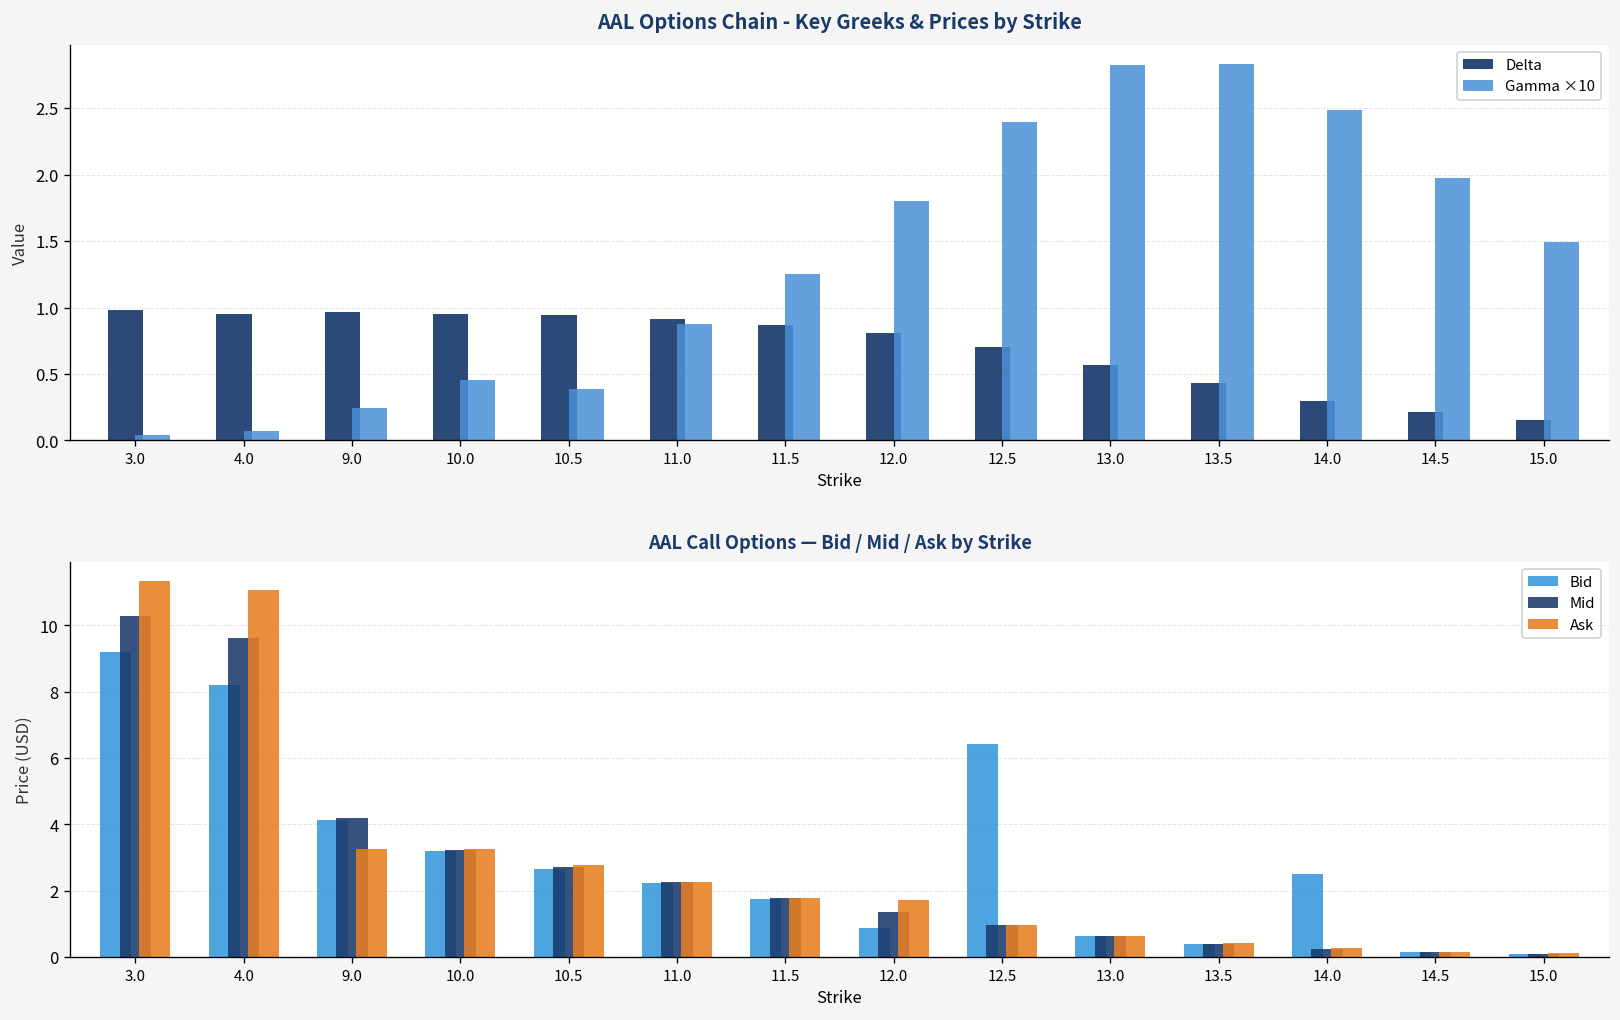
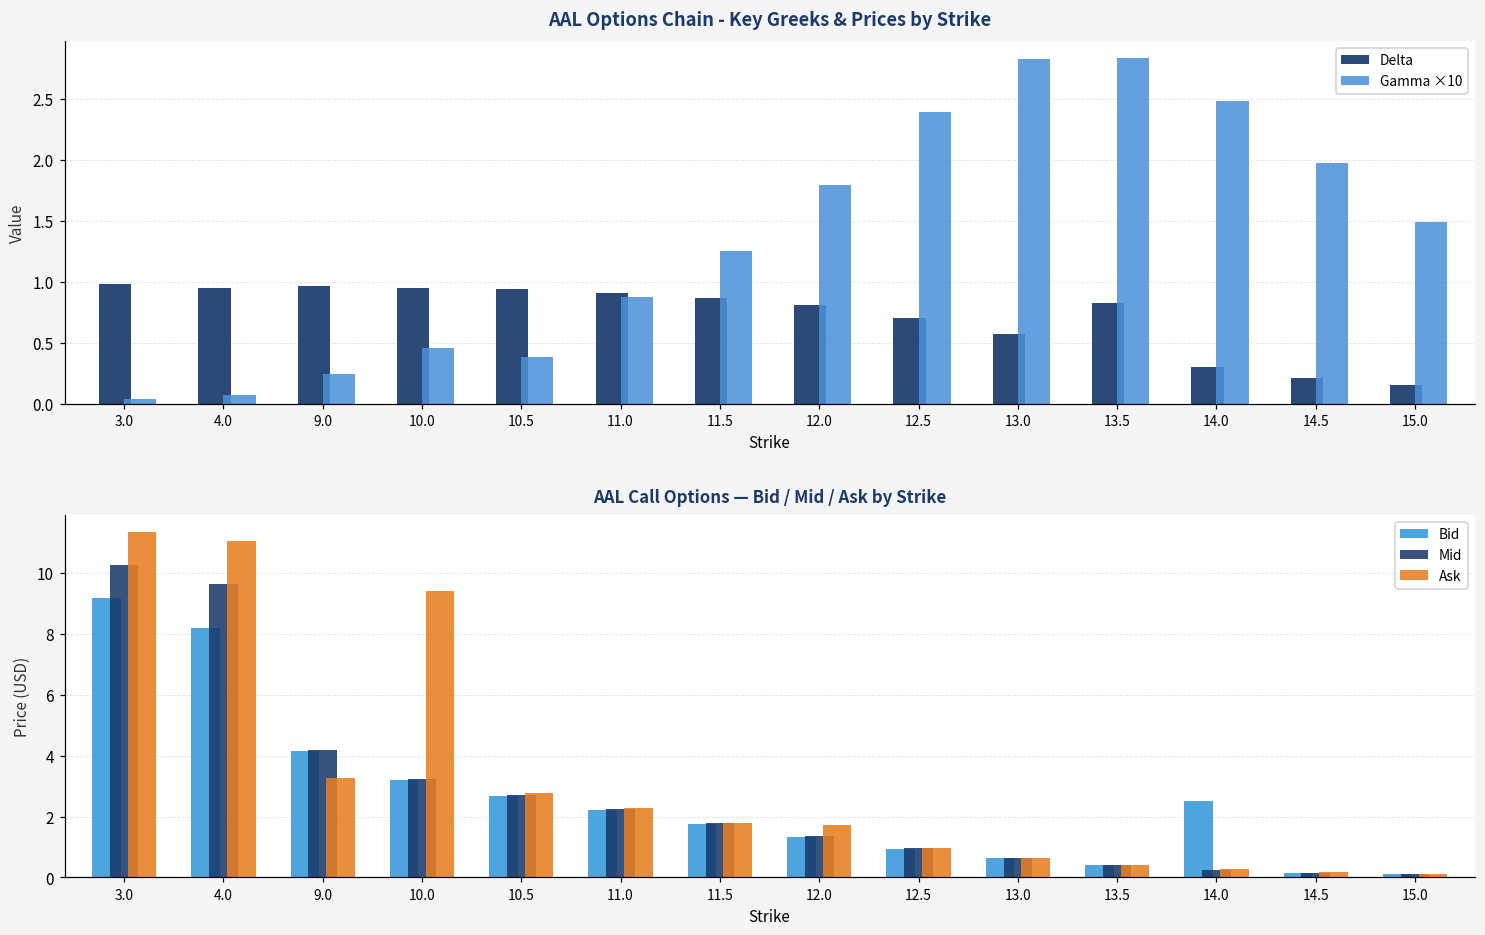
  {
    "AAL Options Chain - Key Greeks & Prices by Strike": {
      "Delta": {
        "3.0": 0.98,
        "4.0": 0.95,
        "9.0": 0.97,
        "10.0": 0.95,
        "10.5": 0.94,
        "11.0": 0.91,
        "11.5": 0.87,
        "12.0": 0.81,
        "12.5": 0.70,
        "13.0": 0.57,
-       "13.5": 0.43,
+       "13.5": 0.83,
        "14.0": 0.30,
        "14.5": 0.21,
        "15.0": 0.15
      },
      "Gamma ×10": {
        "3.0": 0.04,
        "4.0": 0.07,
        "9.0": 0.24,
        "10.0": 0.46,
        "10.5": 0.39,
        "11.0": 0.87,
        "11.5": 1.25,
        "12.0": 1.80,
        "12.5": 2.39,
        "13.0": 2.83,
        "13.5": 2.84,
        "14.0": 2.49,
        "14.5": 1.97,
        "15.0": 1.49
      }
    },
    "AAL Call Options — Bid / Mid / Ask by Strike": {
      "Bid": {
        "3.0": 9.2,
        "4.0": 8.2,
        "9.0": 4.2,
        "10.0": 3.2,
        "10.5": 2.7,
        "11.0": 2.2,
        "11.5": 1.8,
-       "12.0": 0.9,
-       "12.5": 6.4,
+       "12.0": 1.3,
+       "12.5": 0.9,
        "13.0": 0.6,
        "13.5": 0.4,
        "14.0": 2.5,
        "14.5": 0.2,
        "15.0": 0.1
      },
      "Mid": {
        "3.0": 10.3,
        "4.0": 9.6,
        "9.0": 4.2,
        "10.0": 3.2,
        "10.5": 2.7,
        "11.0": 2.3,
        "11.5": 1.8,
        "12.0": 1.4,
        "12.5": 1.0,
        "13.0": 0.6,
        "13.5": 0.4,
        "14.0": 0.3,
        "14.5": 0.2,
        "15.0": 0.1
      },
      "Ask": {
        "3.0": 11.4,
        "4.0": 11.1,
        "9.0": 3.3,
-       "10.0": 3.3,
+       "10.0": 9.4,
        "10.5": 2.8,
        "11.0": 2.3,
        "11.5": 1.8,
        "12.0": 1.7,
        "12.5": 1.0,
        "13.0": 0.7,
        "13.5": 0.4,
        "14.0": 0.3,
        "14.5": 0.2,
        "15.0": 0.1
      }
    }
  }
